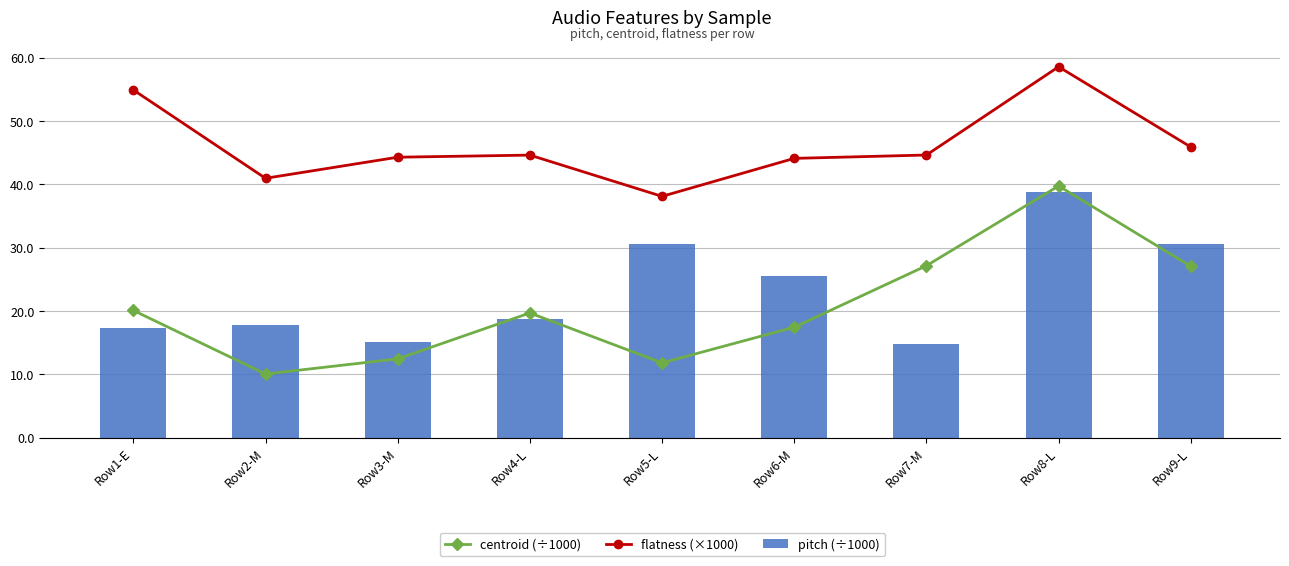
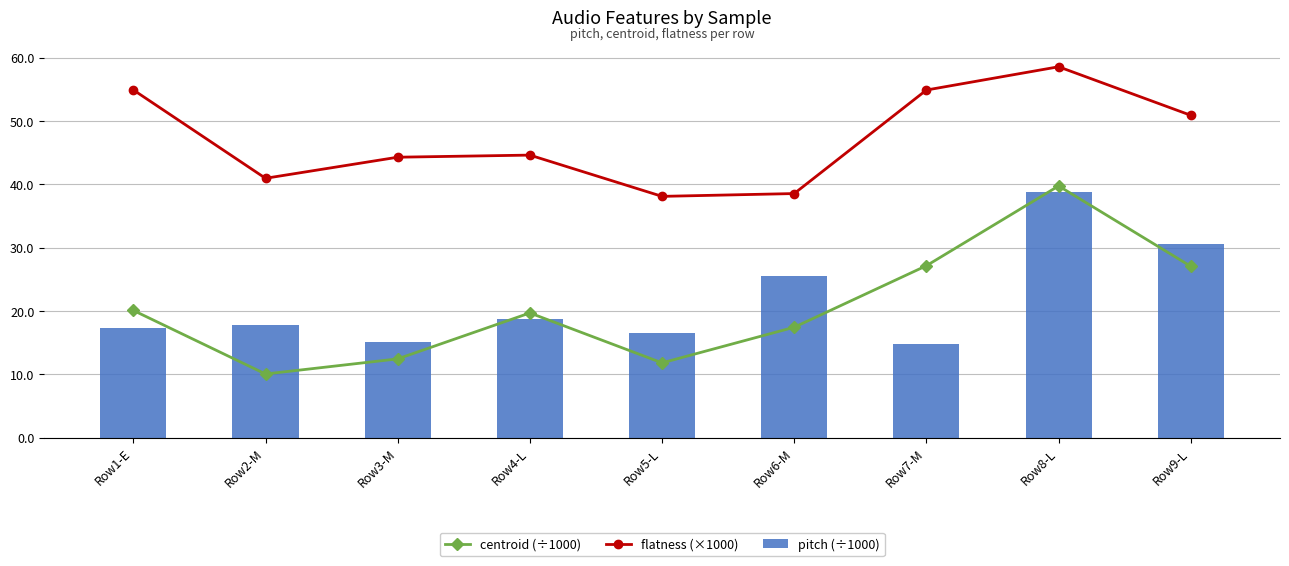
  {
    "centroid (÷1000)": {
      "Row1-E": 20,
      "Row2-M": 10,
      "Row3-M": 12,
      "Row4-L": 20,
      "Row5-L": 12,
      "Row6-M": 17,
      "Row7-M": 27,
      "Row8-L": 40,
      "Row9-L": 27
    },
    "pitch (÷1000)": {
      "Row1-E": 17,
      "Row2-M": 18,
      "Row3-M": 15,
      "Row4-L": 19,
-     "Row5-L": 31,
+     "Row5-L": 16,
      "Row6-M": 26,
      "Row7-M": 15,
      "Row8-L": 39,
      "Row9-L": 31
    },
    "flatness (×1000)": {
      "Row1-E": 55,
      "Row2-M": 41,
      "Row3-M": 44,
      "Row4-L": 45,
      "Row5-L": 38,
-     "Row6-M": 44,
-     "Row7-M": 45,
+     "Row6-M": 39,
+     "Row7-M": 55,
      "Row8-L": 59,
-     "Row9-L": 46
+     "Row9-L": 51
    }
  }
